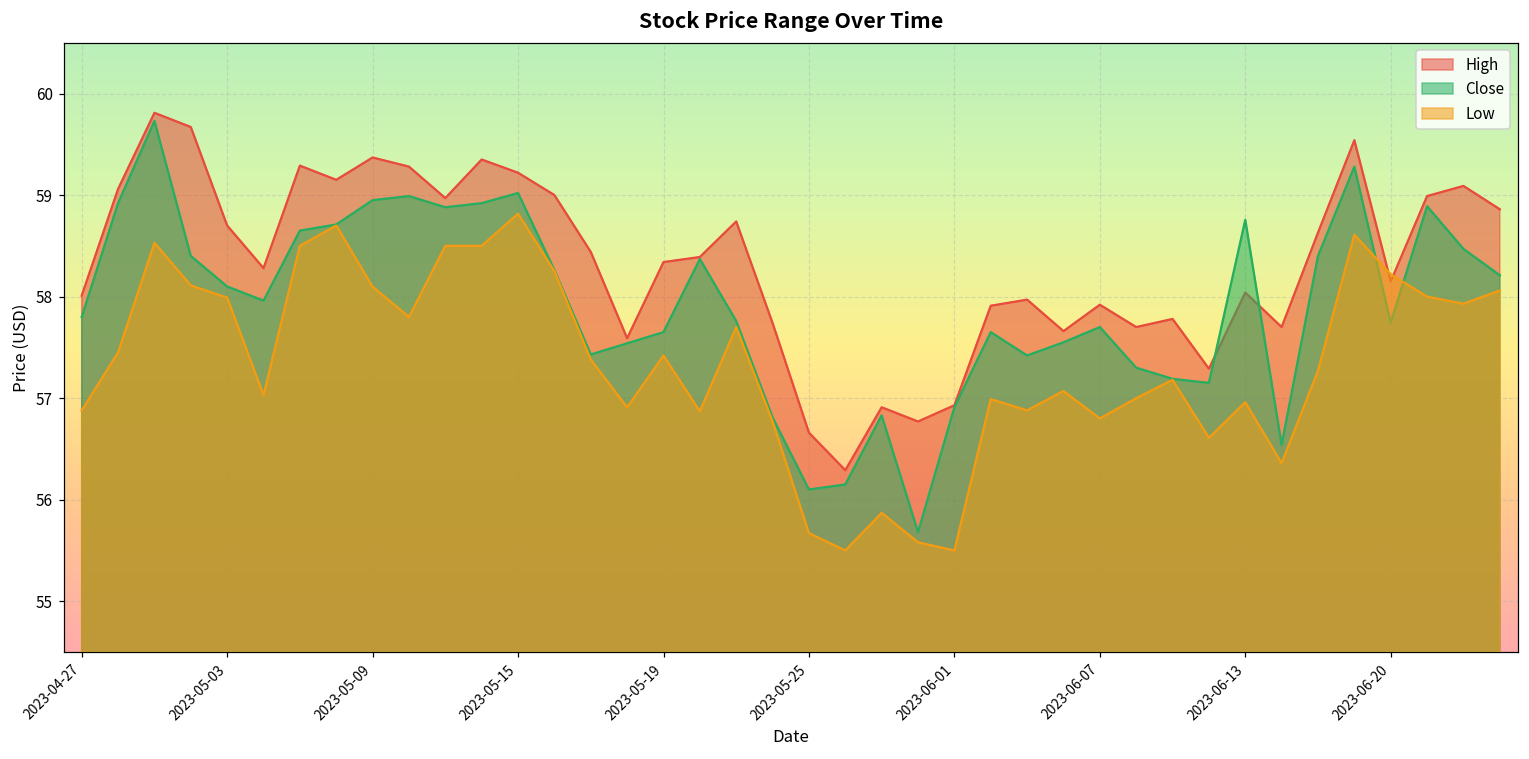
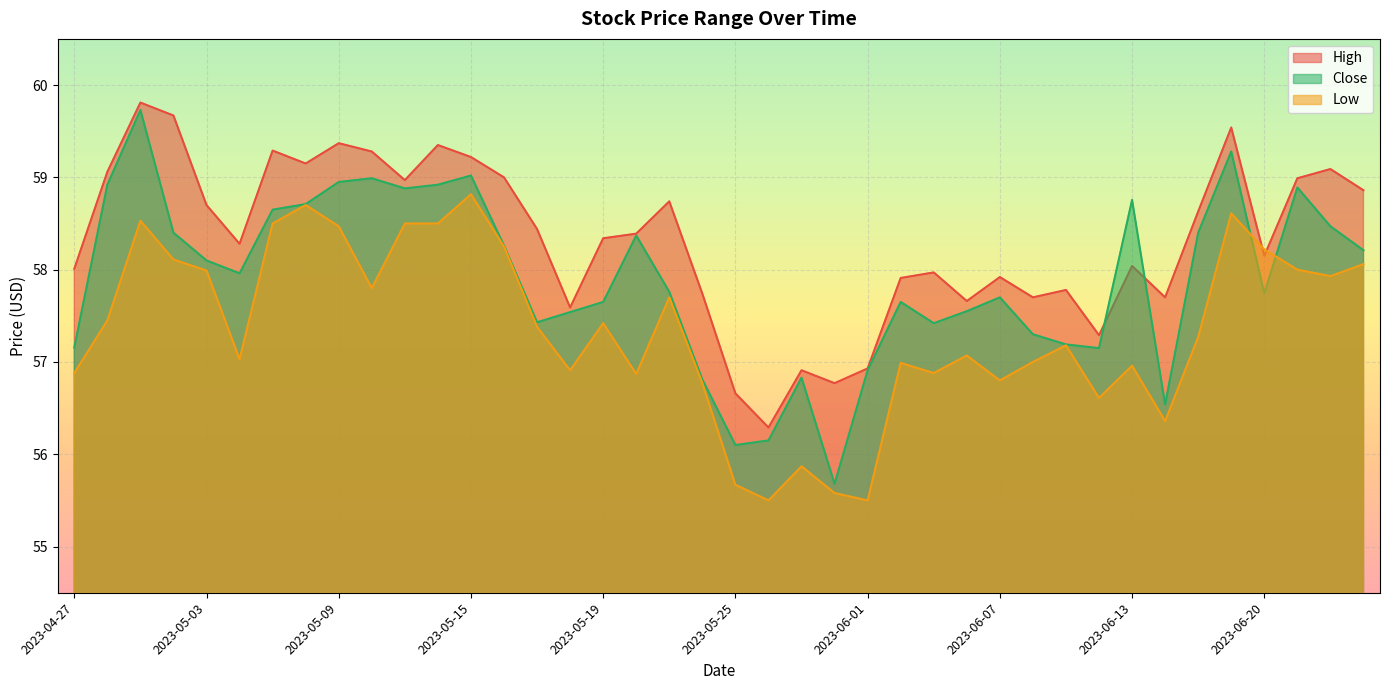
  {
    "High": {
      "2023-04-27": 58.0,
      "2023-05-03": 58.7,
      "2023-05-09": 59.4,
      "2023-05-15": 59.2,
      "2023-05-19": 58.3,
      "2023-05-25": 56.7,
      "2023-06-07": 57.9,
      "2023-06-13": 58.0,
      "2023-06-20": 58.1
    },
    "Close": {
-     "2023-04-27": 57.8,
+     "2023-04-27": 57.2,
      "2023-05-03": 58.1,
      "2023-05-09": 59.0,
      "2023-05-15": 59.0,
      "2023-05-19": 57.7,
      "2023-05-25": 56.1,
      "2023-06-07": 57.7,
      "2023-06-13": 58.8,
      "2023-06-20": 57.7
    },
    "Low": {
      "2023-04-27": 56.9,
      "2023-05-03": 58.0,
-     "2023-05-09": 58.1,
+     "2023-05-09": 58.5,
      "2023-05-15": 58.8,
      "2023-05-19": 57.4,
      "2023-05-25": 55.7,
      "2023-06-01": 55.5,
      "2023-06-07": 56.8,
      "2023-06-13": 57.0,
      "2023-06-20": 58.2
    }
  }
